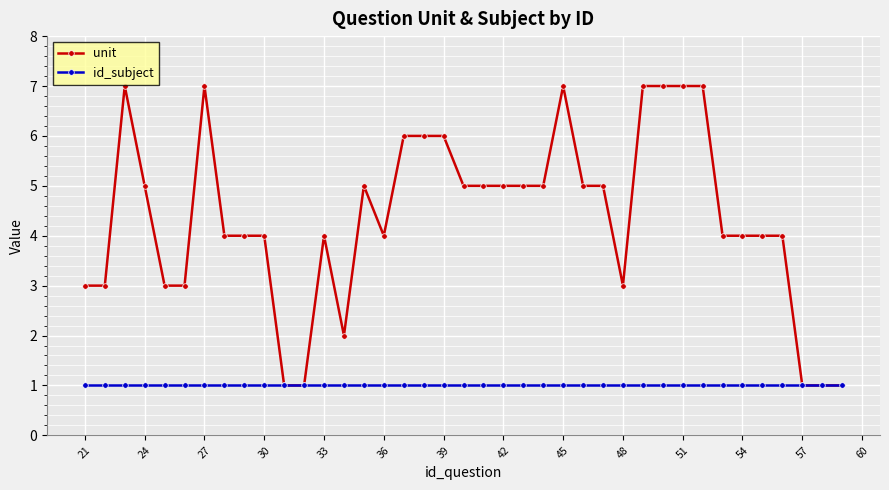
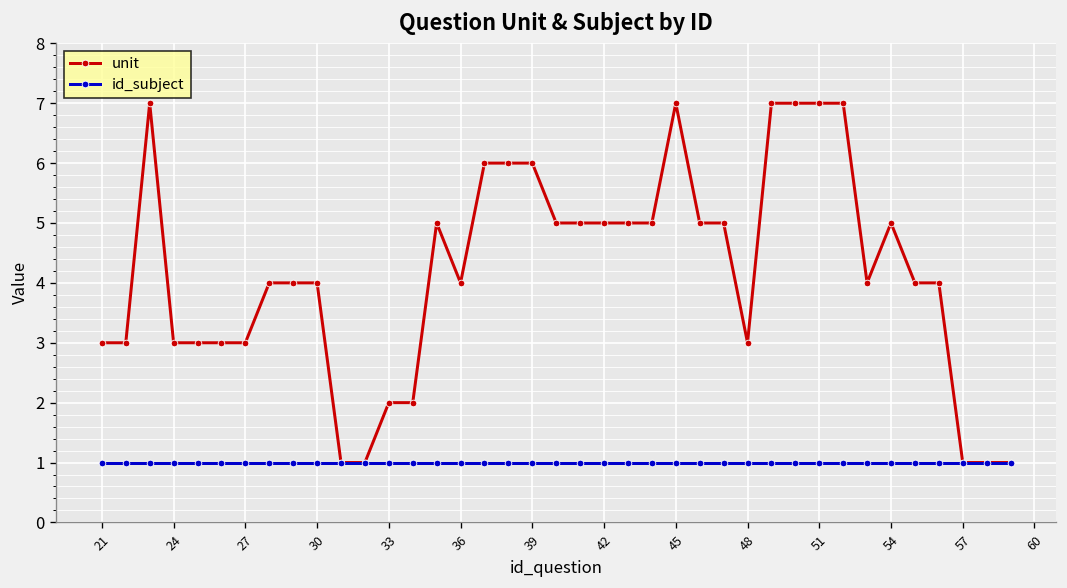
  {
    "unit": {
      "21": 3,
-     "24": 5,
-     "27": 7,
+     "24": 3,
+     "27": 3,
      "30": 4,
-     "33": 4,
+     "33": 2,
      "36": 4,
      "39": 6,
      "42": 5,
      "45": 7,
      "48": 3,
      "51": 7,
-     "54": 4
+     "54": 5
    },
    "id_subject": {
      "21": 1,
      "24": 1,
      "27": 1,
      "30": 1,
      "33": 1,
      "36": 1,
      "39": 1,
      "42": 1,
      "45": 1,
      "48": 1,
      "51": 1,
      "54": 1
    }
  }
